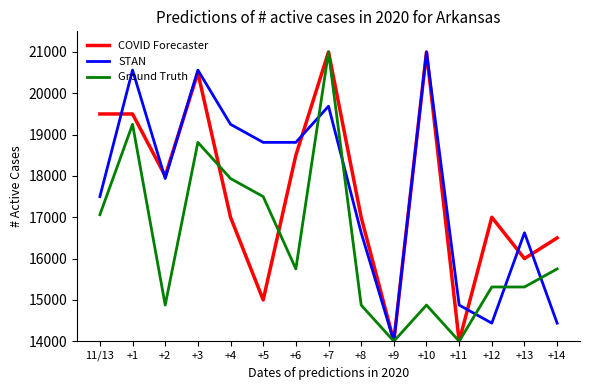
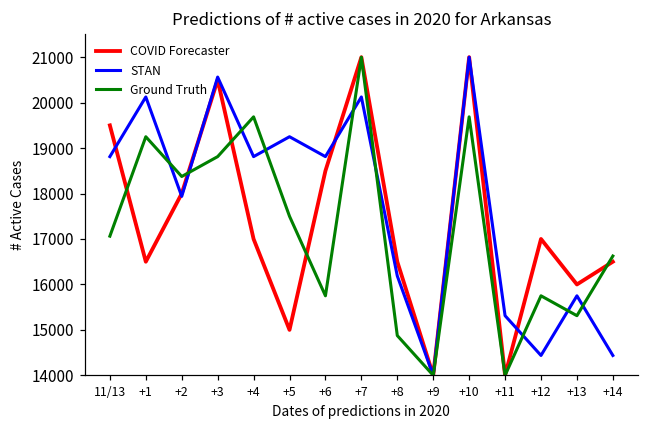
  {
    "COVID Forecaster": {
      "11/13": 19500,
-     "+1": 19500,
+     "+1": 16500,
      "+2": 18000,
      "+3": 20500,
      "+4": 17000,
      "+5": 15000,
      "+6": 18500,
-     "+8": 17000,
+     "+8": 16500,
      "+12": 17000,
      "+13": 16000,
      "+14": 16500
    },
    "STAN": {
-     "11/13": 17500,
-     "+1": 20600,
+     "11/13": 18800,
+     "+1": 20100,
      "+2": 17900,
      "+3": 20600,
-     "+4": 19300,
-     "+5": 18800,
+     "+4": 18800,
+     "+5": 19300,
      "+6": 18800,
-     "+7": 19700,
-     "+8": 16600,
-     "+11": 14900,
+     "+7": 20100,
+     "+8": 16200,
+     "+11": 15300,
      "+12": 14400,
-     "+13": 16600,
+     "+13": 15800,
      "+14": 14400
    },
    "Ground Truth": {
      "11/13": 17100,
      "+1": 19300,
-     "+2": 14900,
+     "+2": 18400,
      "+3": 18800,
-     "+4": 17900,
+     "+4": 19700,
      "+5": 17500,
      "+6": 15800,
      "+8": 14900,
-     "+10": 14900,
-     "+12": 15300,
+     "+10": 19700,
+     "+12": 15800,
      "+13": 15300,
-     "+14": 15800
+     "+14": 16600
    }
  }
